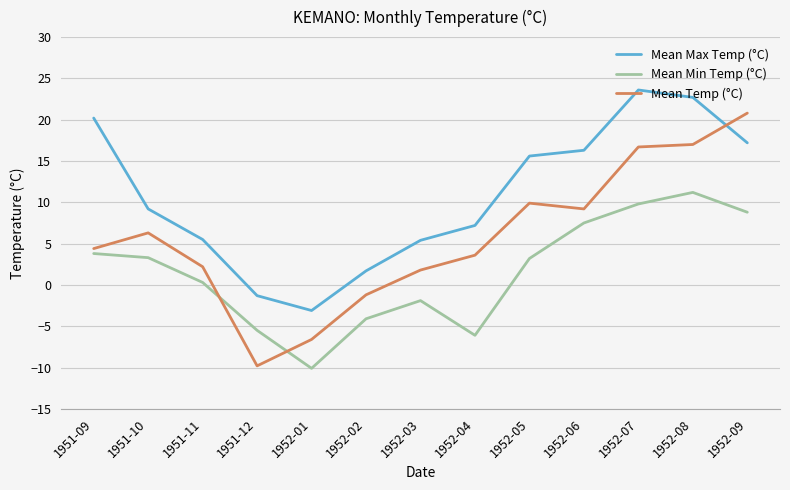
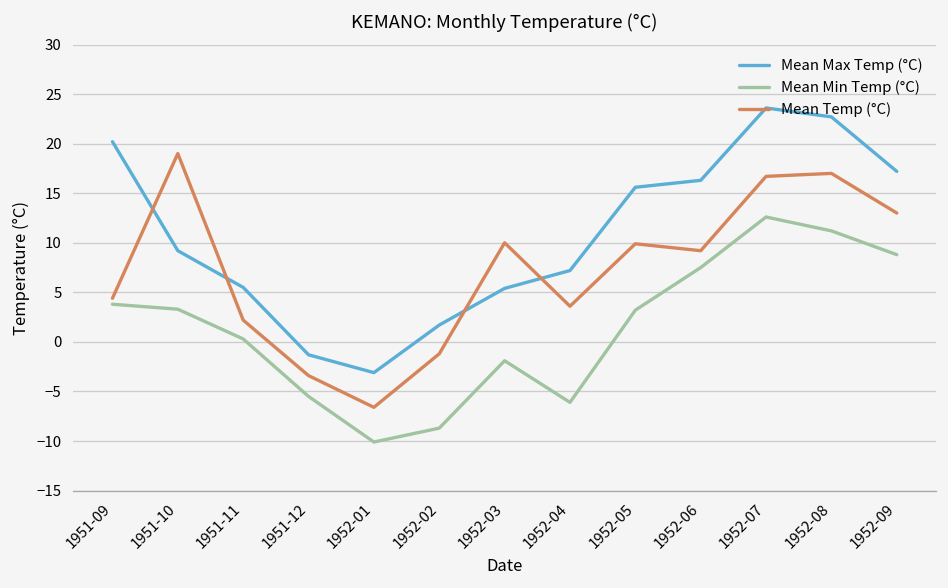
  {
    "Mean Max Temp (°C)": {
      "1951-09": 20,
      "1951-10": 9,
      "1951-11": 6,
      "1951-12": -1,
      "1952-01": -3,
      "1952-02": 2,
      "1952-03": 5,
      "1952-04": 7,
      "1952-05": 16,
      "1952-06": 16,
      "1952-07": 24,
      "1952-08": 23,
      "1952-09": 17
    },
    "Mean Min Temp (°C)": {
      "1951-09": 4,
      "1951-10": 3,
      "1951-11": 0,
      "1951-12": -6,
      "1952-01": -10,
-     "1952-02": -4,
+     "1952-02": -9,
      "1952-03": -2,
      "1952-04": -6,
      "1952-05": 3,
      "1952-06": 8,
-     "1952-07": 10,
+     "1952-07": 13,
      "1952-08": 11,
      "1952-09": 9
    },
    "Mean Temp (°C)": {
      "1951-09": 4,
-     "1951-10": 6,
+     "1951-10": 19,
      "1951-11": 2,
-     "1951-12": -10,
+     "1951-12": -3,
      "1952-01": -7,
      "1952-02": -1,
-     "1952-03": 2,
+     "1952-03": 10,
      "1952-04": 4,
      "1952-05": 10,
      "1952-06": 9,
      "1952-07": 17,
      "1952-08": 17,
-     "1952-09": 21
+     "1952-09": 13
    }
  }
